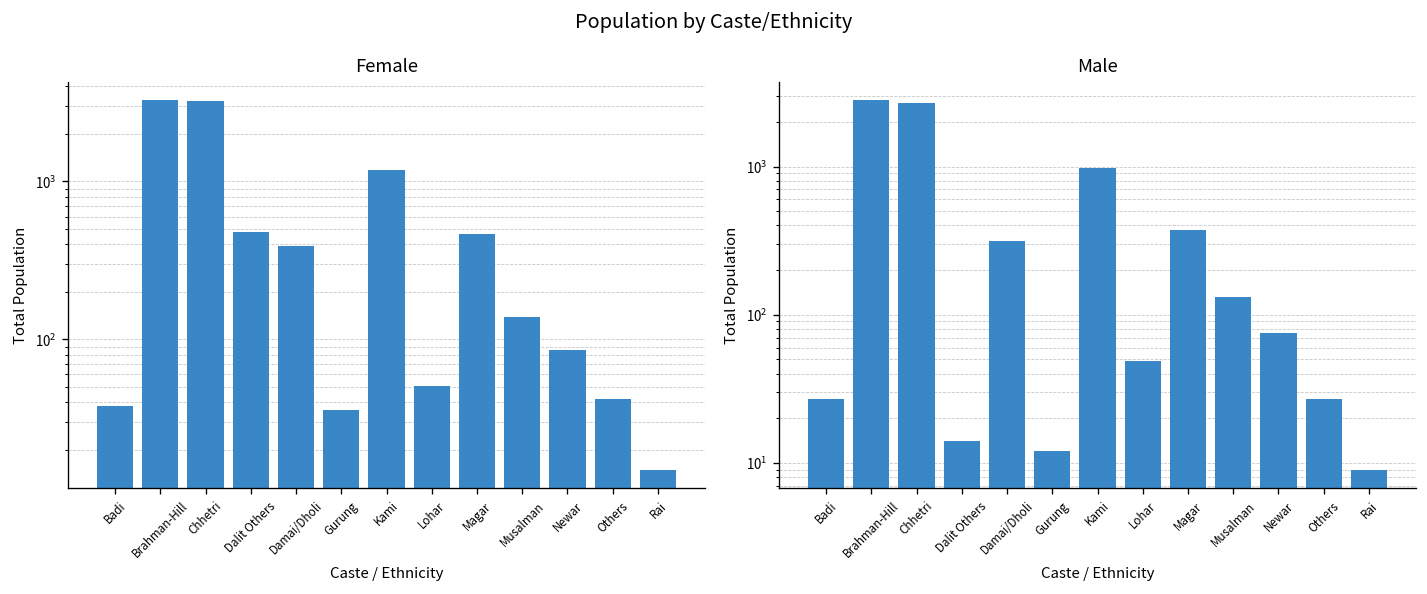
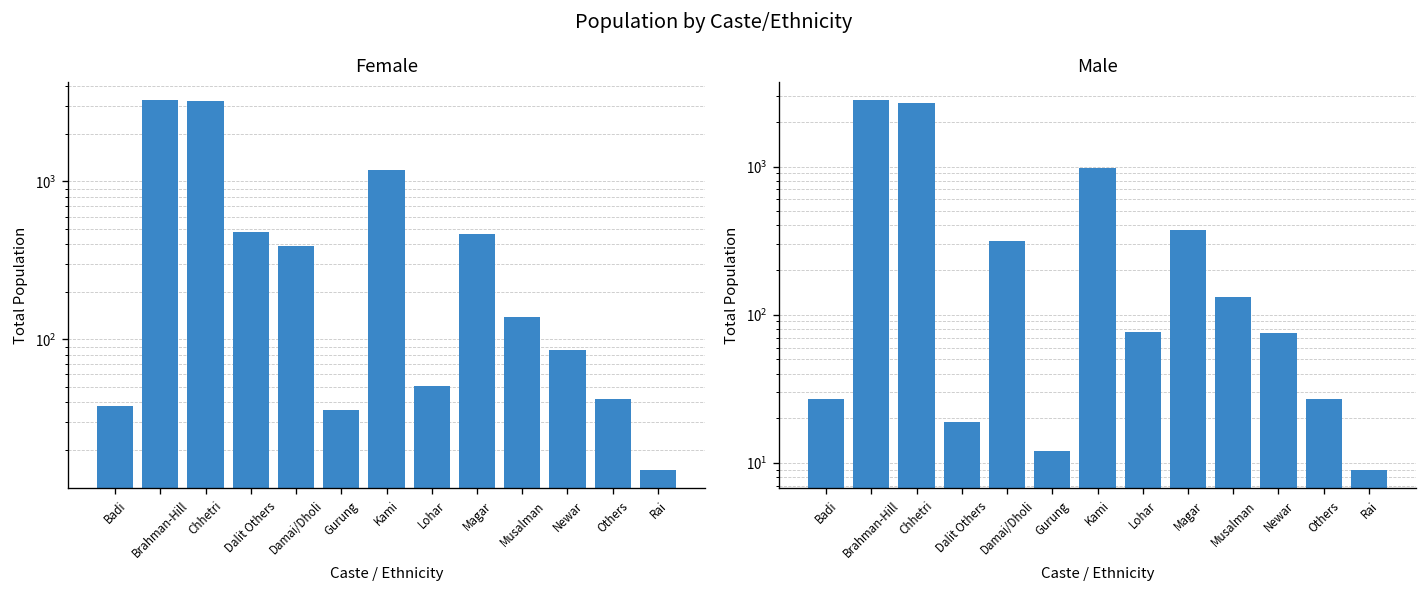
  {
    "Female": {
      "Badi": 38,
      "Brahman-Hill": 3300,
      "Chhetri": 3200,
      "Dalit Others": 480,
      "Damai/Dholi": 390,
      "Gurung": 36,
      "Kami": 1200,
      "Lohar": 51,
      "Magar": 470,
      "Musalman": 140,
      "Newar": 90,
      "Others": 42,
      "Rai": 15
    },
    "Male": {
      "Badi": 27,
      "Brahman-Hill": 2800,
      "Chhetri": 2700,
-     "Dalit Others": 14,
+     "Dalit Others": 19,
      "Damai/Dholi": 310,
      "Gurung": 12,
      "Kami": 1000,
-     "Lohar": 49,
+     "Lohar": 80,
      "Magar": 380,
      "Musalman": 130,
      "Newar": 80,
      "Others": 27,
      "Rai": 9
    }
  }
